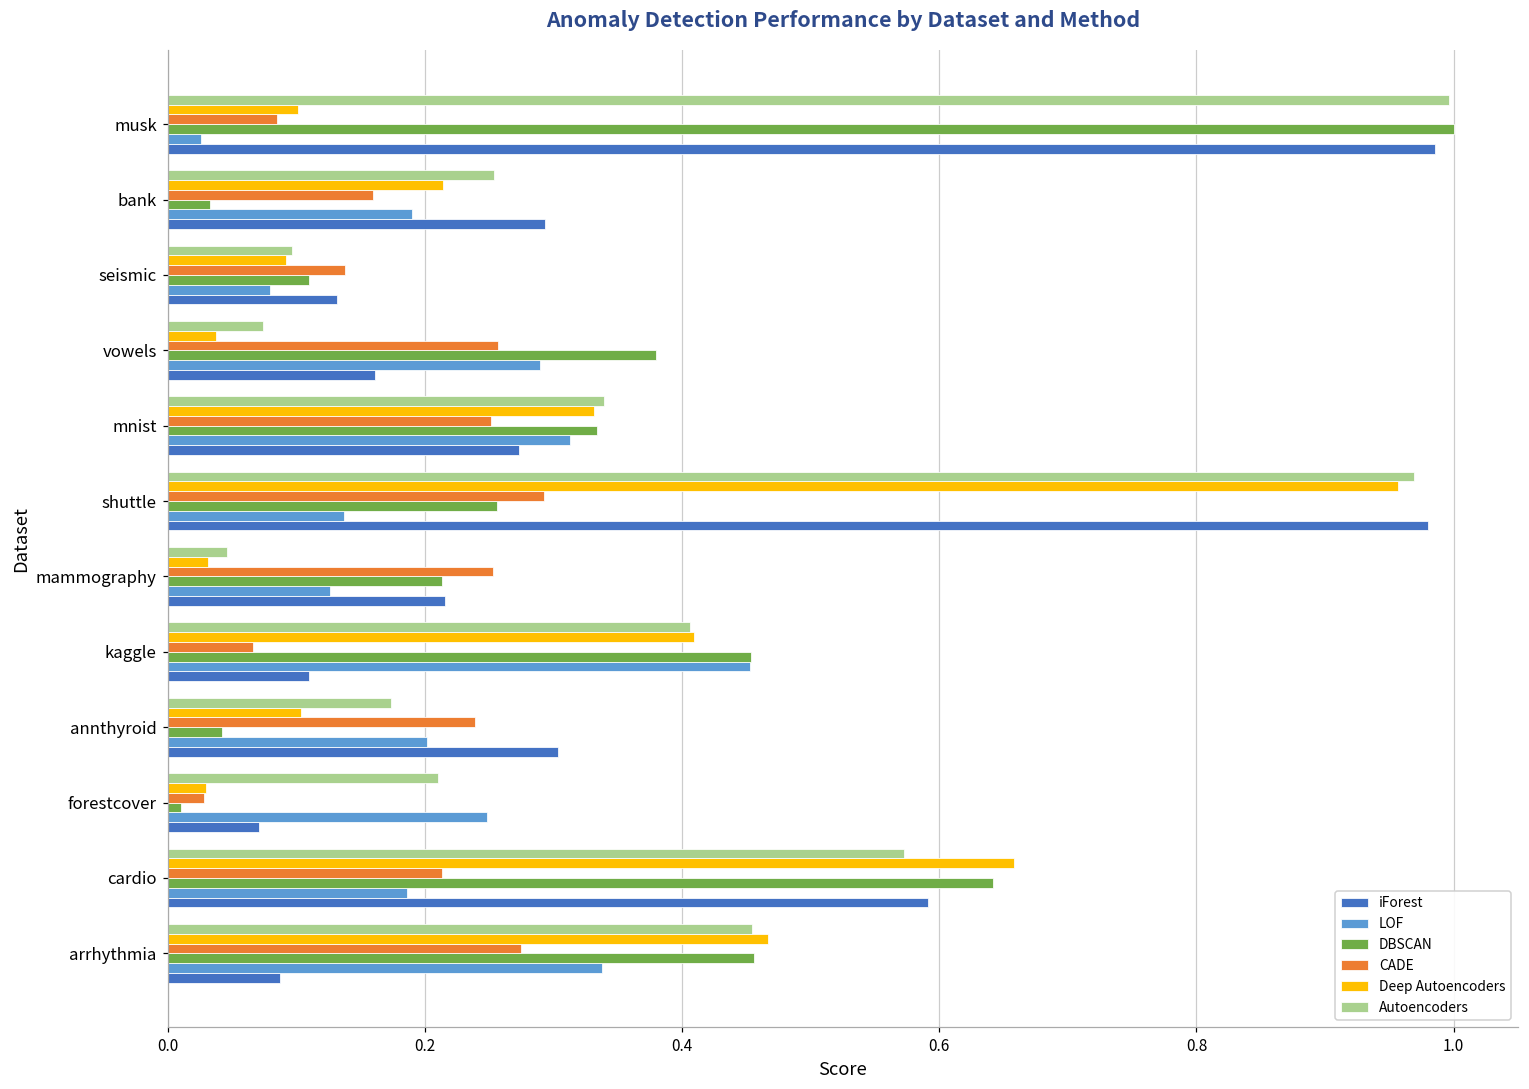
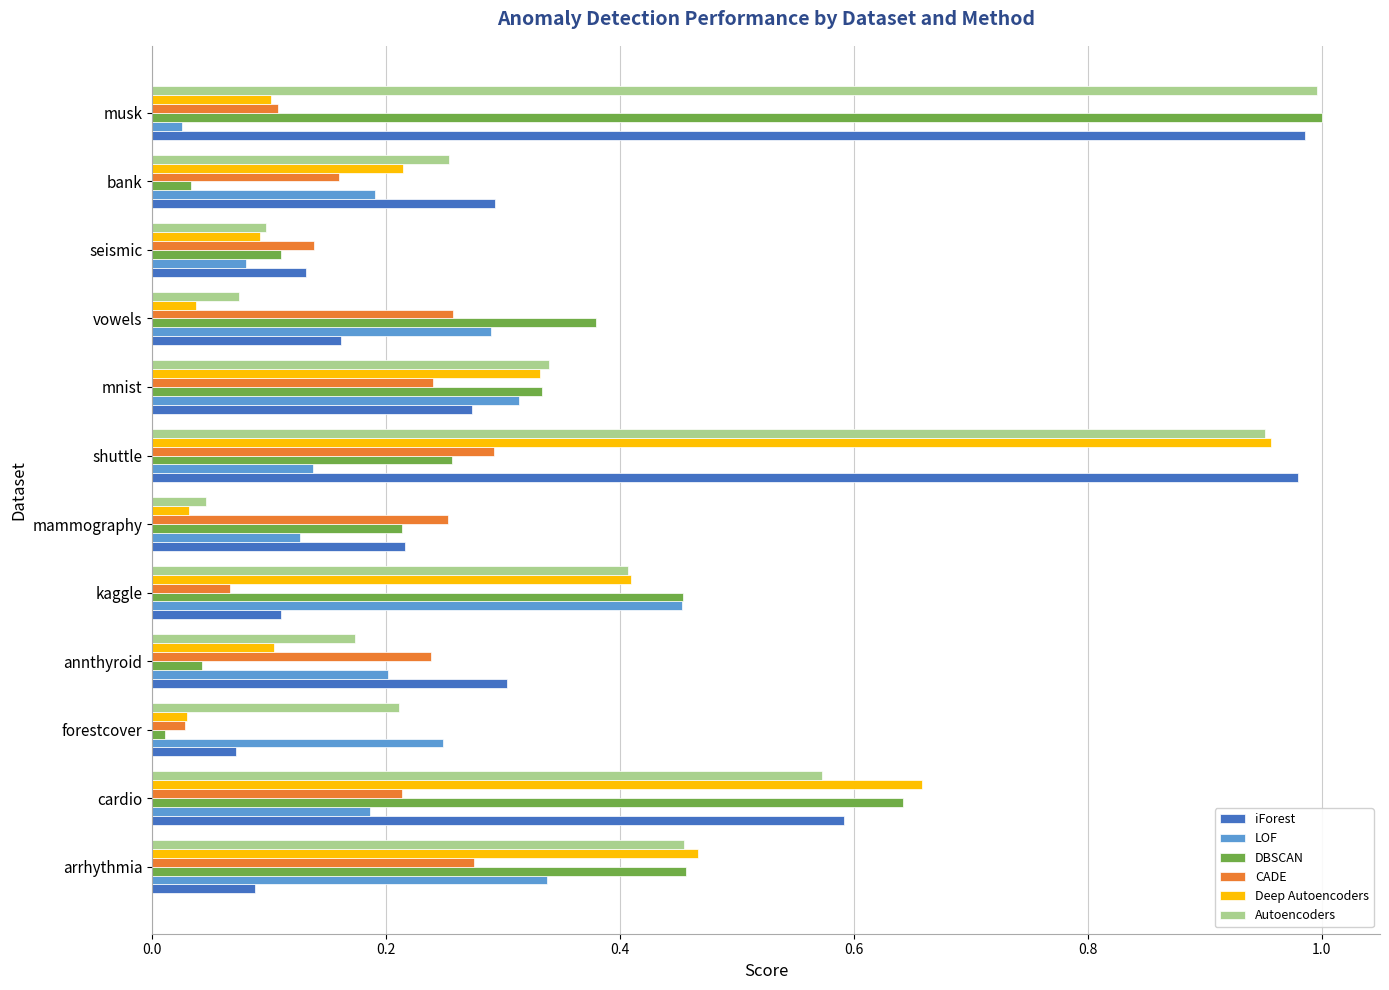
  {
    "DBSCAN": {
      "musk": 1.000,
      "bank": 0.033,
      "seismic": 0.110,
      "vowels": 0.380,
      "mnist": 0.334,
      "shuttle": 0.256,
      "mammography": 0.214,
      "kaggle": 0.454,
      "annthyroid": 0.042,
      "forestcover": 0.011,
      "cardio": 0.642,
      "arrhythmia": 0.456
    },
    "CADE": {
-     "musk": 0.085,
+     "musk": 0.108,
      "bank": 0.160,
      "seismic": 0.138,
      "vowels": 0.257,
-     "mnist": 0.252,
+     "mnist": 0.240,
      "shuttle": 0.292,
      "mammography": 0.253,
      "kaggle": 0.066,
      "annthyroid": 0.239,
      "forestcover": 0.028,
      "cardio": 0.213,
      "arrhythmia": 0.275
    },
    "Deep Autoencoders": {
      "musk": 0.101,
      "bank": 0.214,
      "seismic": 0.092,
      "vowels": 0.038,
      "mnist": 0.332,
      "shuttle": 0.957,
      "mammography": 0.031,
      "kaggle": 0.410,
      "annthyroid": 0.104,
      "forestcover": 0.030,
      "cardio": 0.658,
      "arrhythmia": 0.467
    },
    "Autoencoders": {
      "musk": 0.996,
      "bank": 0.254,
      "seismic": 0.097,
      "vowels": 0.074,
      "mnist": 0.339,
-     "shuttle": 0.969,
+     "shuttle": 0.952,
      "mammography": 0.046,
      "kaggle": 0.407,
      "annthyroid": 0.173,
      "forestcover": 0.211,
      "cardio": 0.573,
      "arrhythmia": 0.454
    }
  }
